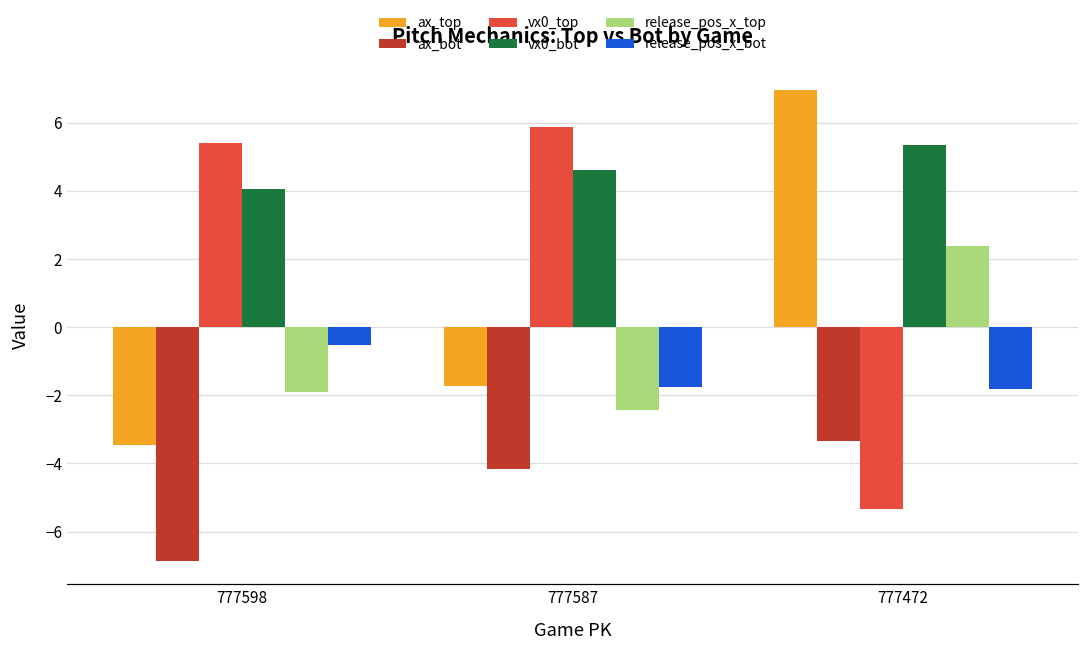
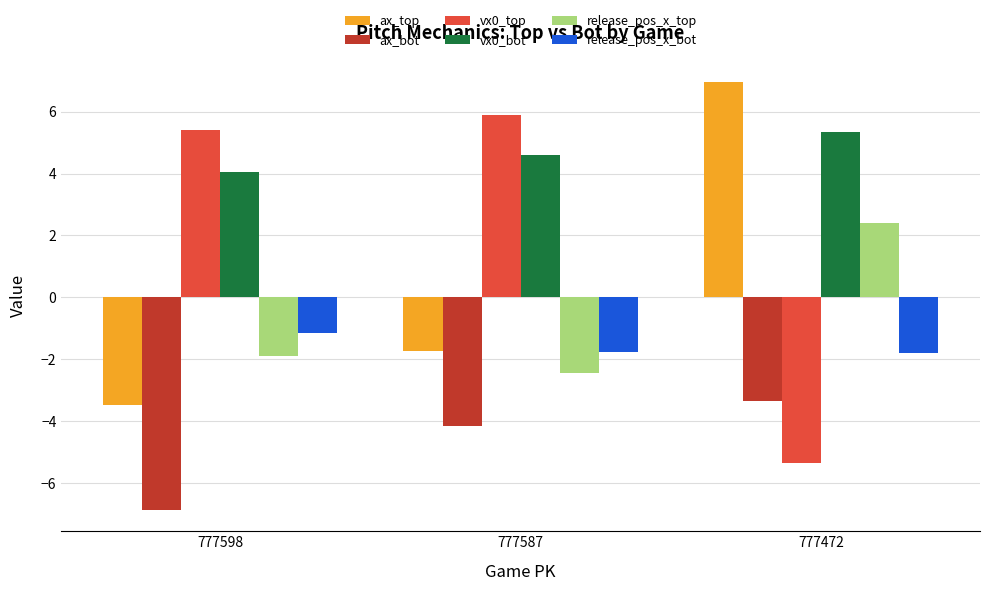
  {
    "ax_top": {
      "777598": -3.5,
      "777587": -1.7,
      "777472": 7.0
    },
    "vx0_bot": {
      "777598": 4.1,
      "777587": 4.6,
      "777472": 5.4
    },
    "release_pos_x_top": {
      "777598": -1.9,
      "777587": -2.4,
      "777472": 2.4
    },
    "release_pos_x_bot": {
-     "777598": -0.5,
+     "777598": -1.2,
      "777587": -1.8,
      "777472": -1.8
    }
  }
